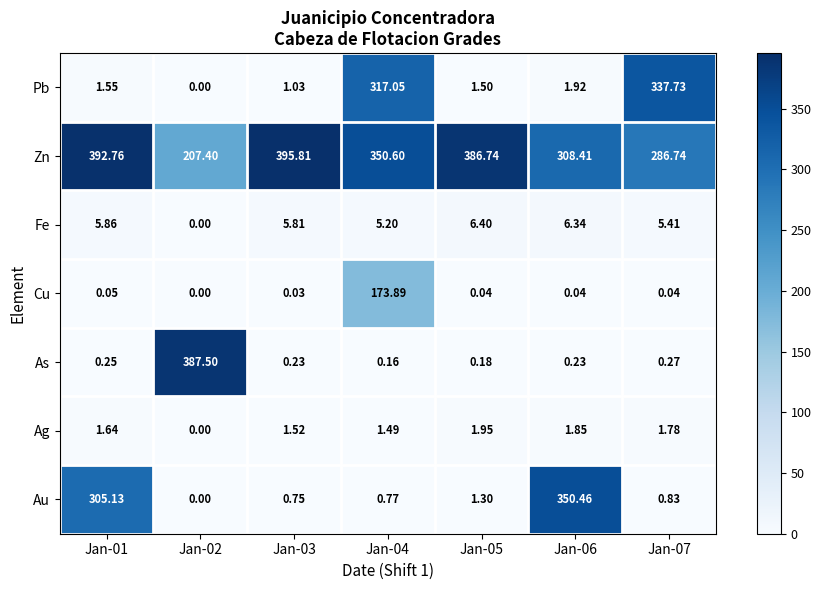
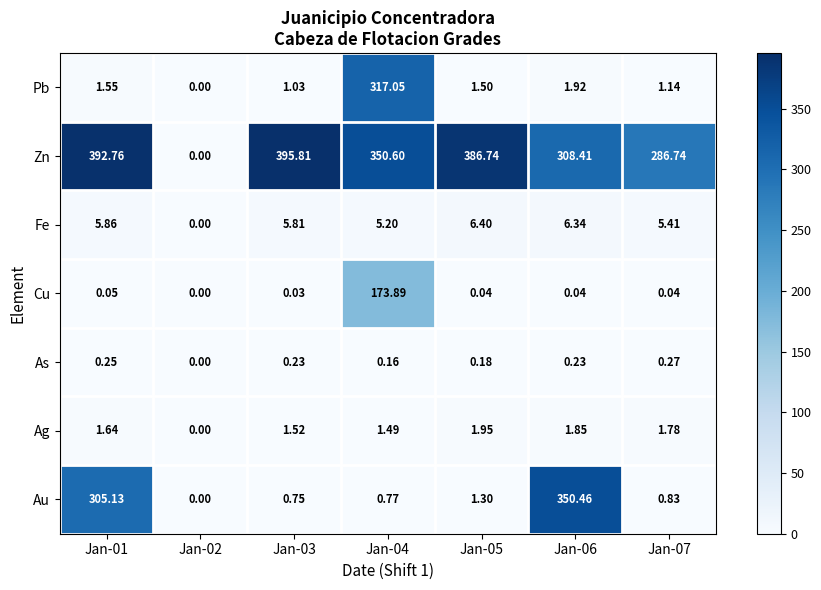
  {
    "Pb": {
      "Jan-01": 1.55,
      "Jan-02": 0.00,
      "Jan-03": 1.03,
      "Jan-04": 317.05,
      "Jan-05": 1.50,
      "Jan-06": 1.92,
-     "Jan-07": 337.73
+     "Jan-07": 1.14
    },
    "Zn": {
      "Jan-01": 392.76,
-     "Jan-02": 207.40,
+     "Jan-02": 0.00,
      "Jan-03": 395.81,
      "Jan-04": 350.60,
      "Jan-05": 386.74,
      "Jan-06": 308.41,
      "Jan-07": 286.74
    },
    "Fe": {
      "Jan-01": 5.86,
      "Jan-02": 0.00,
      "Jan-03": 5.81,
      "Jan-04": 5.20,
      "Jan-05": 6.40,
      "Jan-06": 6.34,
      "Jan-07": 5.41
    },
    "Cu": {
      "Jan-01": 0.05,
      "Jan-02": 0.00,
      "Jan-03": 0.03,
      "Jan-04": 173.89,
      "Jan-05": 0.04,
      "Jan-06": 0.04,
      "Jan-07": 0.04
    },
    "As": {
      "Jan-01": 0.25,
-     "Jan-02": 387.50,
+     "Jan-02": 0.00,
      "Jan-03": 0.23,
      "Jan-04": 0.16,
      "Jan-05": 0.18,
      "Jan-06": 0.23,
      "Jan-07": 0.27
    },
    "Ag": {
      "Jan-01": 1.64,
      "Jan-02": 0.00,
      "Jan-03": 1.52,
      "Jan-04": 1.49,
      "Jan-05": 1.95,
      "Jan-06": 1.85,
      "Jan-07": 1.78
    },
    "Au": {
      "Jan-01": 305.13,
      "Jan-02": 0.00,
      "Jan-03": 0.75,
      "Jan-04": 0.77,
      "Jan-05": 1.30,
      "Jan-06": 350.46,
      "Jan-07": 0.83
    }
  }
